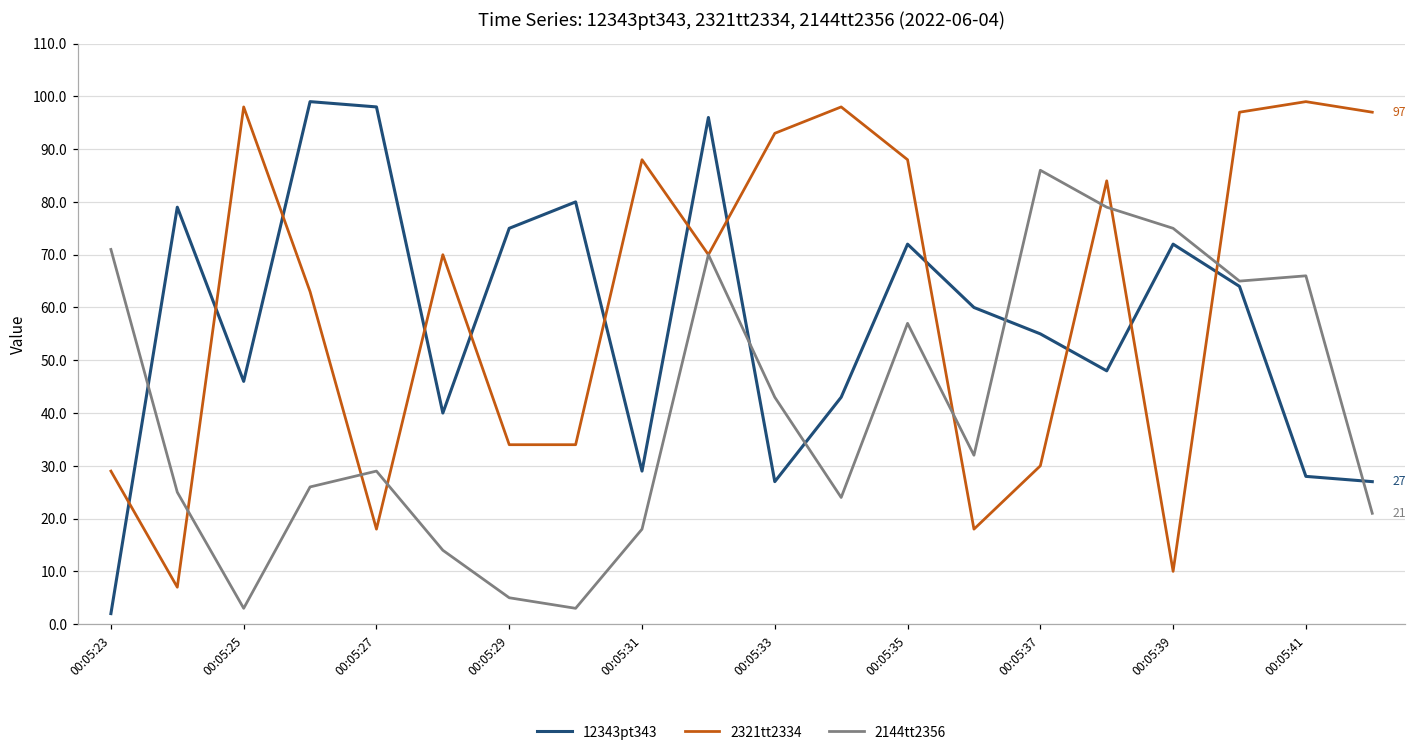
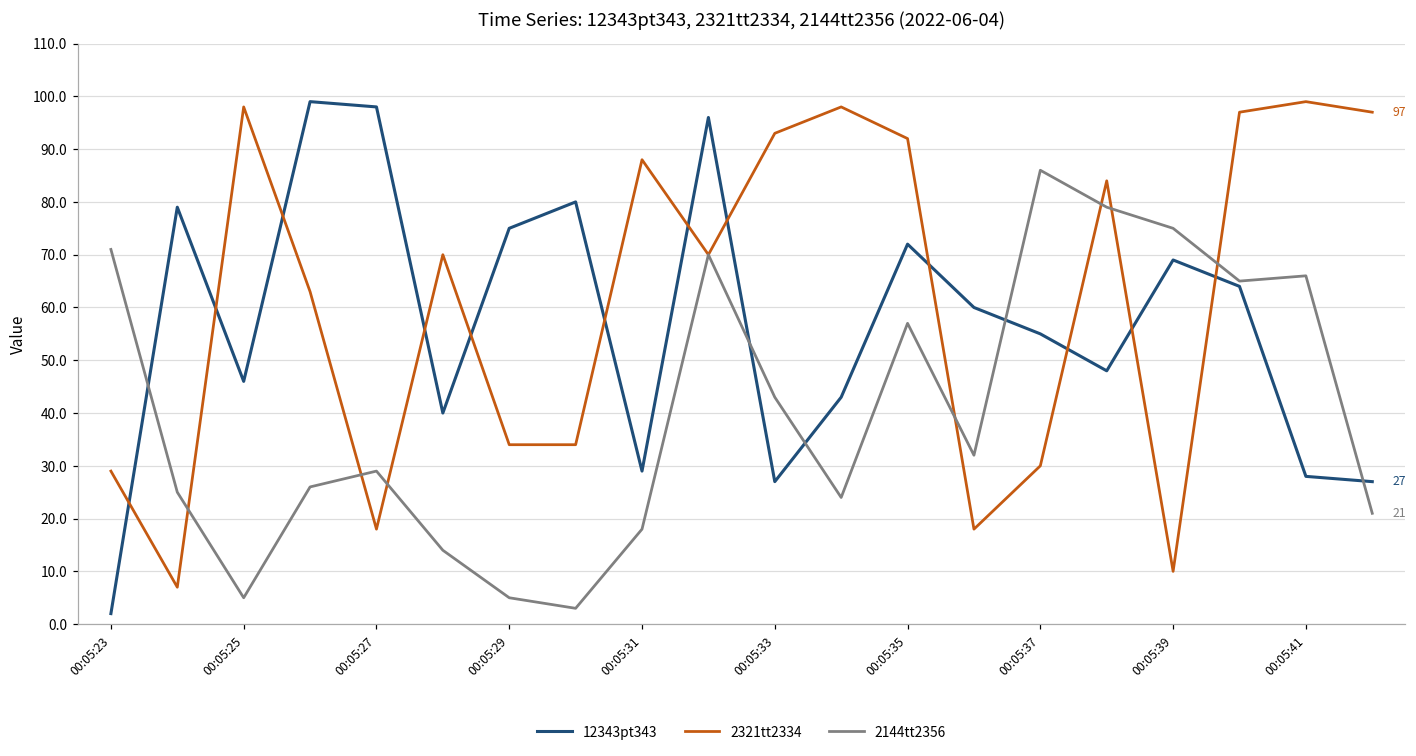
  {
    "12343pt343": {
      "00:05:23": 2,
      "00:05:25": 46,
      "00:05:27": 98,
      "00:05:29": 75,
      "00:05:31": 29,
      "00:05:33": 27,
      "00:05:35": 72,
      "00:05:37": 55,
-     "00:05:39": 72,
+     "00:05:39": 69,
      "00:05:41": 28
    },
    "2321tt2334": {
      "00:05:23": 29,
      "00:05:25": 98,
      "00:05:27": 18,
      "00:05:29": 34,
      "00:05:31": 88,
      "00:05:33": 93,
-     "00:05:35": 88,
+     "00:05:35": 92,
      "00:05:37": 30,
      "00:05:39": 10,
      "00:05:41": 99
    },
    "2144tt2356": {
      "00:05:23": 71,
-     "00:05:25": 3,
+     "00:05:25": 5,
      "00:05:27": 29,
      "00:05:29": 5,
      "00:05:31": 18,
      "00:05:33": 43,
      "00:05:35": 57,
      "00:05:37": 86,
      "00:05:39": 75,
      "00:05:41": 66
    }
  }
